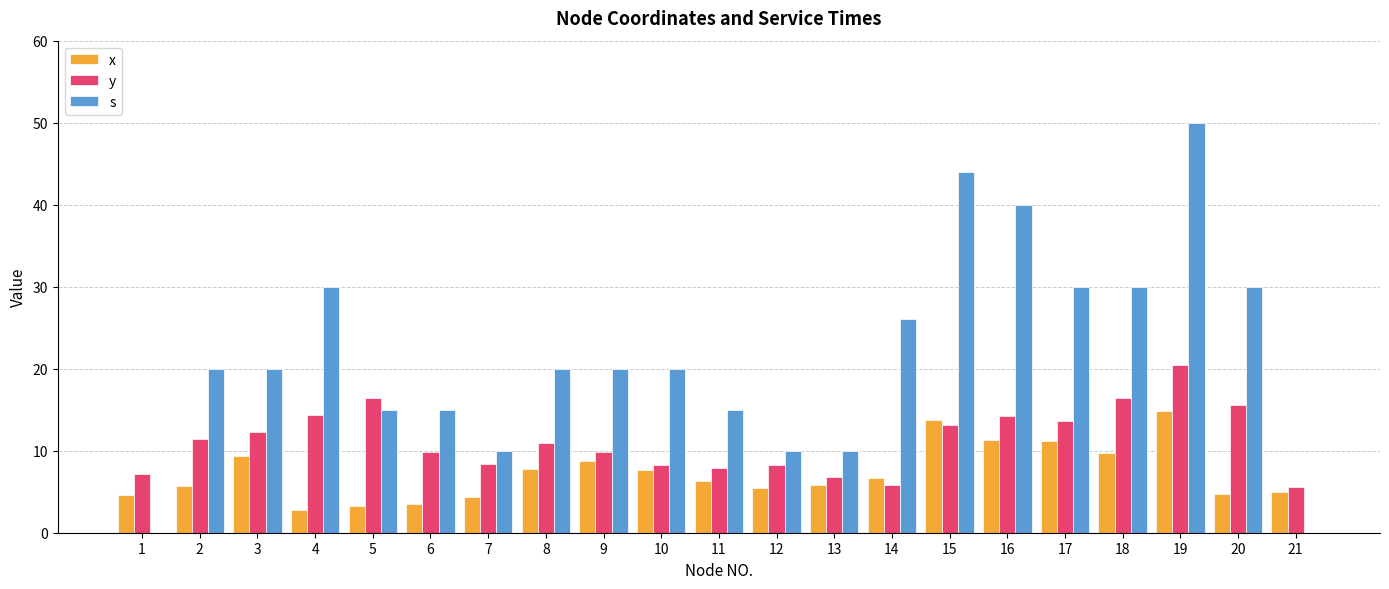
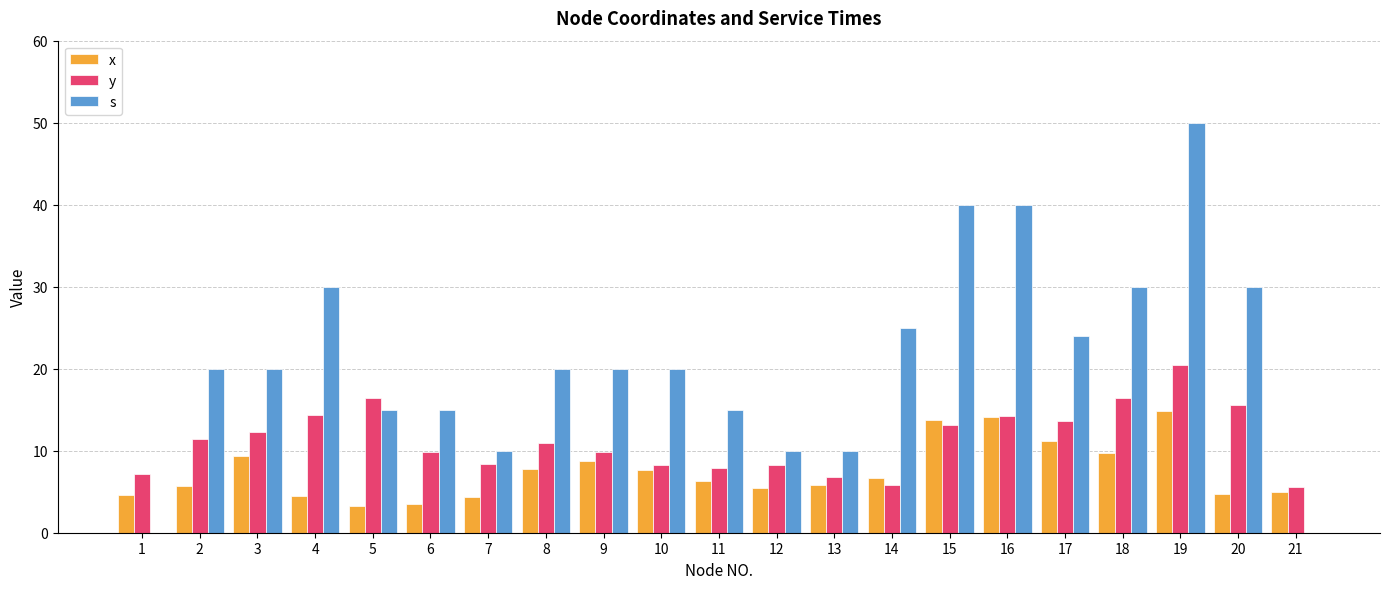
  {
    "x": {
      "1": 5,
      "2": 6,
      "3": 9,
-     "4": 3,
+     "4": 5,
      "5": 3,
      "6": 4,
      "7": 4,
      "8": 8,
      "9": 9,
      "10": 8,
      "11": 6,
      "12": 5,
      "13": 6,
      "14": 7,
      "15": 14,
-     "16": 11,
+     "16": 14,
      "17": 11,
      "18": 10,
      "19": 15,
      "20": 5,
      "21": 5
    },
    "y": {
      "1": 7,
      "2": 11,
      "3": 12,
      "4": 14,
      "5": 16,
      "6": 10,
      "7": 8,
      "8": 11,
      "9": 10,
      "10": 8,
      "11": 8,
      "12": 8,
      "13": 7,
      "14": 6,
      "15": 13,
      "16": 14,
      "17": 14,
      "18": 16,
      "19": 20,
      "20": 16,
      "21": 6
    },
    "s": {
      "1": 0,
      "2": 20,
      "3": 20,
      "4": 30,
      "5": 15,
      "6": 15,
      "7": 10,
      "8": 20,
      "9": 20,
      "10": 20,
      "11": 15,
      "12": 10,
      "13": 10,
-     "14": 26,
-     "15": 44,
+     "14": 25,
+     "15": 40,
      "16": 40,
-     "17": 30,
+     "17": 24,
      "18": 30,
      "19": 50,
      "20": 30,
      "21": 0
    }
  }
